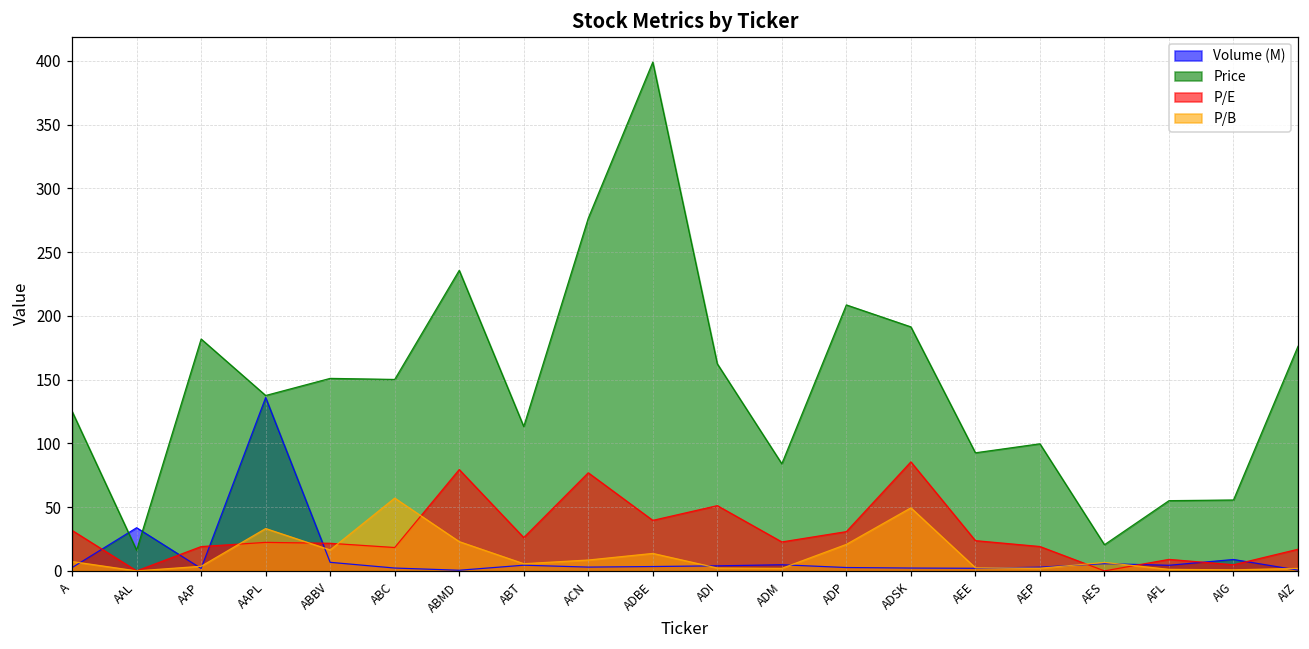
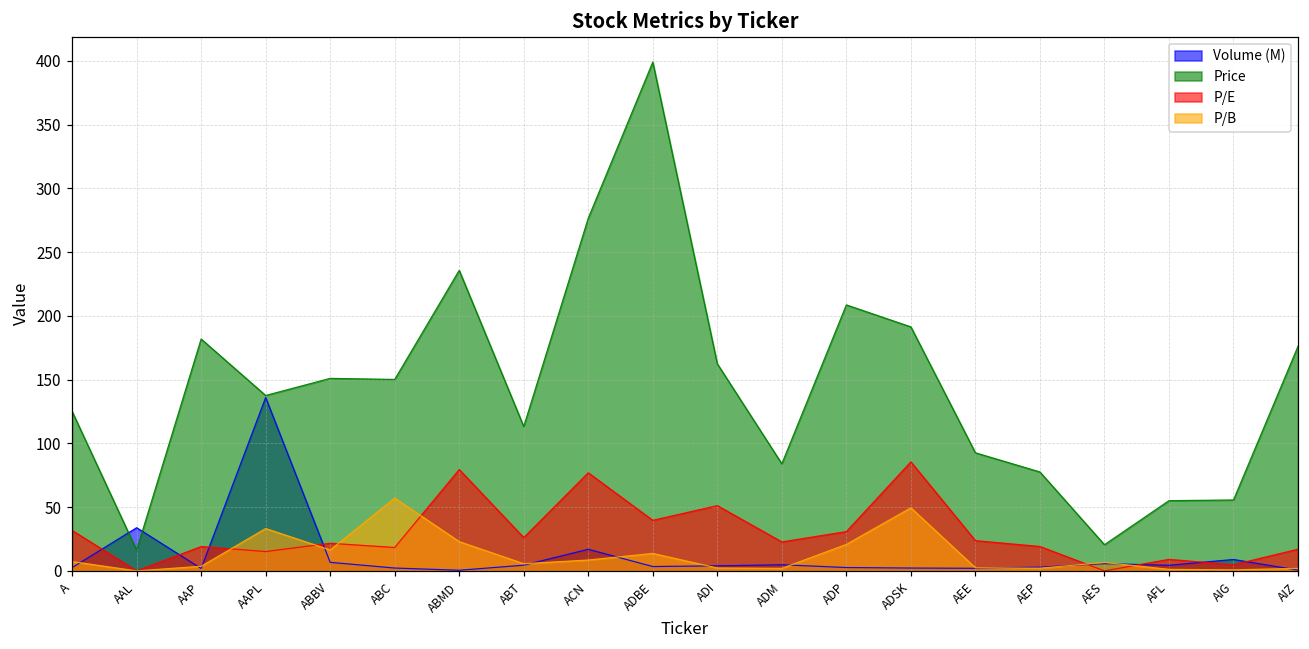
  {
    "Volume (M)": {
      "A": 3,
      "AAL": 34,
      "ABBV": 7,
      "ABC": 2,
      "ABMD": 1,
-     "ACN": 3,
+     "ACN": 17,
      "ADBE": 3,
      "ADM": 5,
      "ADP": 3,
      "ADSK": 2,
      "AFL": 4,
      "AIG": 9
    },
    "Price": {
      "A": 125,
      "AAL": 16,
      "AAP": 182,
      "ABBV": 151,
      "ABC": 150,
      "ABMD": 236,
      "ABT": 113,
      "ACN": 277,
      "ADBE": 399,
      "ADI": 162,
      "ADM": 84,
      "ADP": 209,
      "ADSK": 191,
      "AEE": 93,
-     "AEP": 100,
+     "AEP": 78,
      "AES": 21,
      "AFL": 55,
      "AIG": 56,
      "AIZ": 176
    },
    "P/E": {
      "A": 32,
      "AAP": 19,
-     "AAPL": 22,
+     "AAPL": 15,
      "ABBV": 22,
      "ABC": 18,
      "ABMD": 80,
      "ABT": 26,
      "ACN": 77,
      "ADBE": 40,
      "ADI": 51,
      "ADM": 23,
      "ADP": 31,
      "ADSK": 86,
      "AEE": 24,
      "AEP": 19,
      "AES": 0,
      "AFL": 9,
      "AIG": 5,
      "AIZ": 17
    },
    "P/B": {
      "A": 7,
      "AAPL": 33,
      "ABBV": 16,
      "ABC": 57,
      "ABMD": 23,
      "ACN": 9,
      "ADBE": 14,
      "ADM": 2,
      "ADP": 21,
      "ADSK": 49,
      "AFL": 1,
      "AIG": 1
    }
  }
